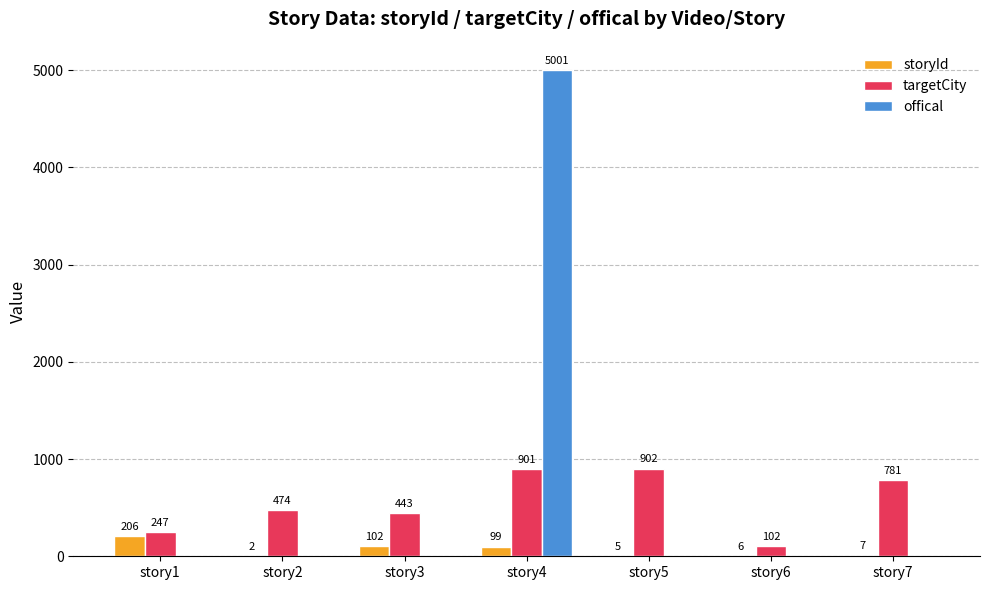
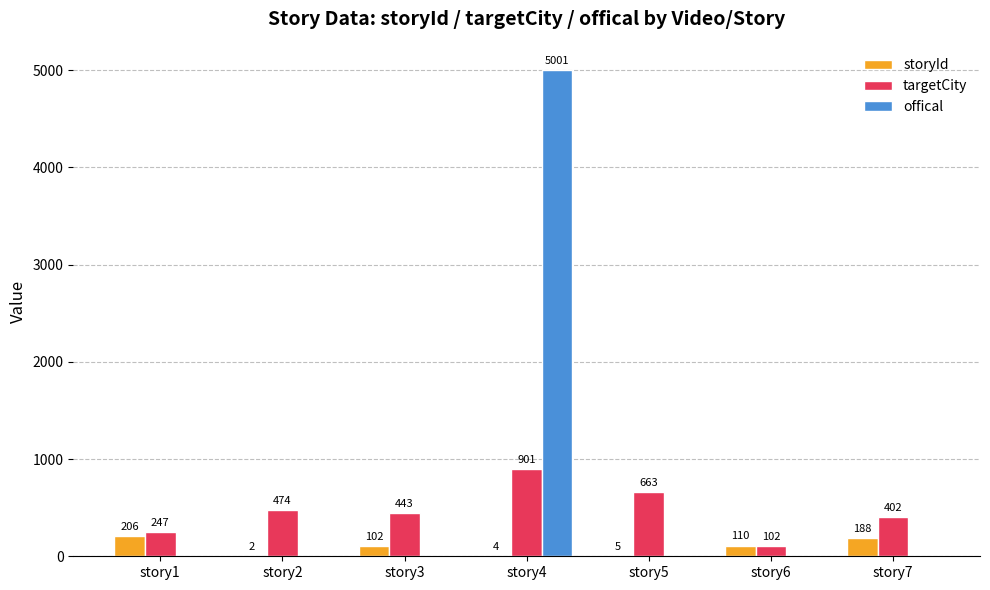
  {
    "storyId": {
      "story1": 206,
      "story2": 2,
      "story3": 102,
-     "story4": 99,
+     "story4": 4,
      "story5": 5,
-     "story6": 6,
-     "story7": 7
+     "story6": 110,
+     "story7": 188
    },
    "targetCity": {
      "story1": 247,
      "story2": 474,
      "story3": 443,
      "story4": 901,
-     "story5": 902,
+     "story5": 663,
      "story6": 102,
-     "story7": 781
+     "story7": 402
    },
    "offical": {
      "story4": 5001
    }
  }
